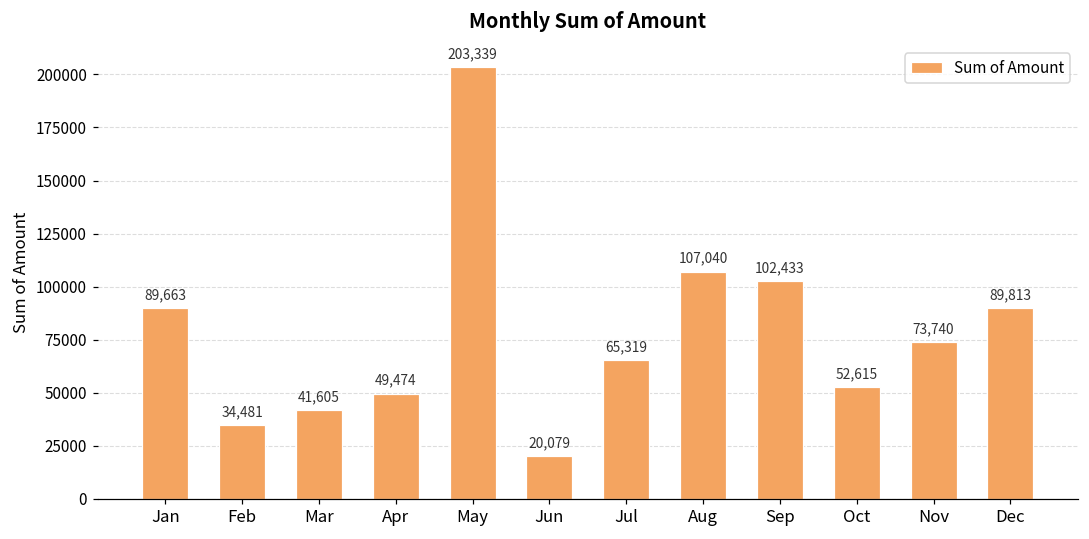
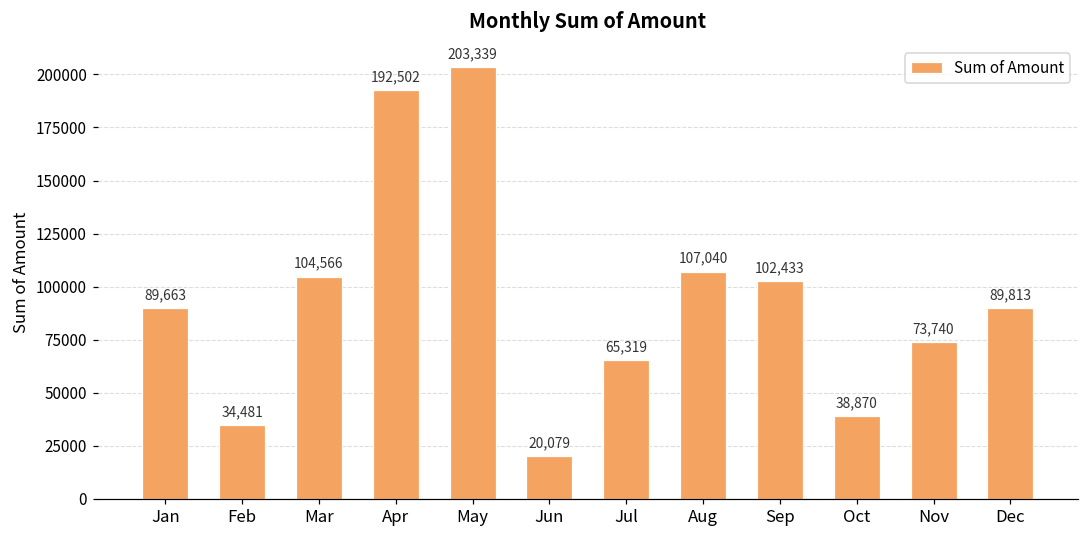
  {
    "Jan": "89,663",
    "Feb": "34,481",
-   "Mar": "41,605",
-   "Apr": "49,474",
+   "Mar": "104,566",
+   "Apr": "192,502",
    "May": "203,339",
    "Jun": "20,079",
    "Jul": "65,319",
    "Aug": "107,040",
    "Sep": "102,433",
-   "Oct": "52,615",
+   "Oct": "38,870",
    "Nov": "73,740",
    "Dec": "89,813"
  }
